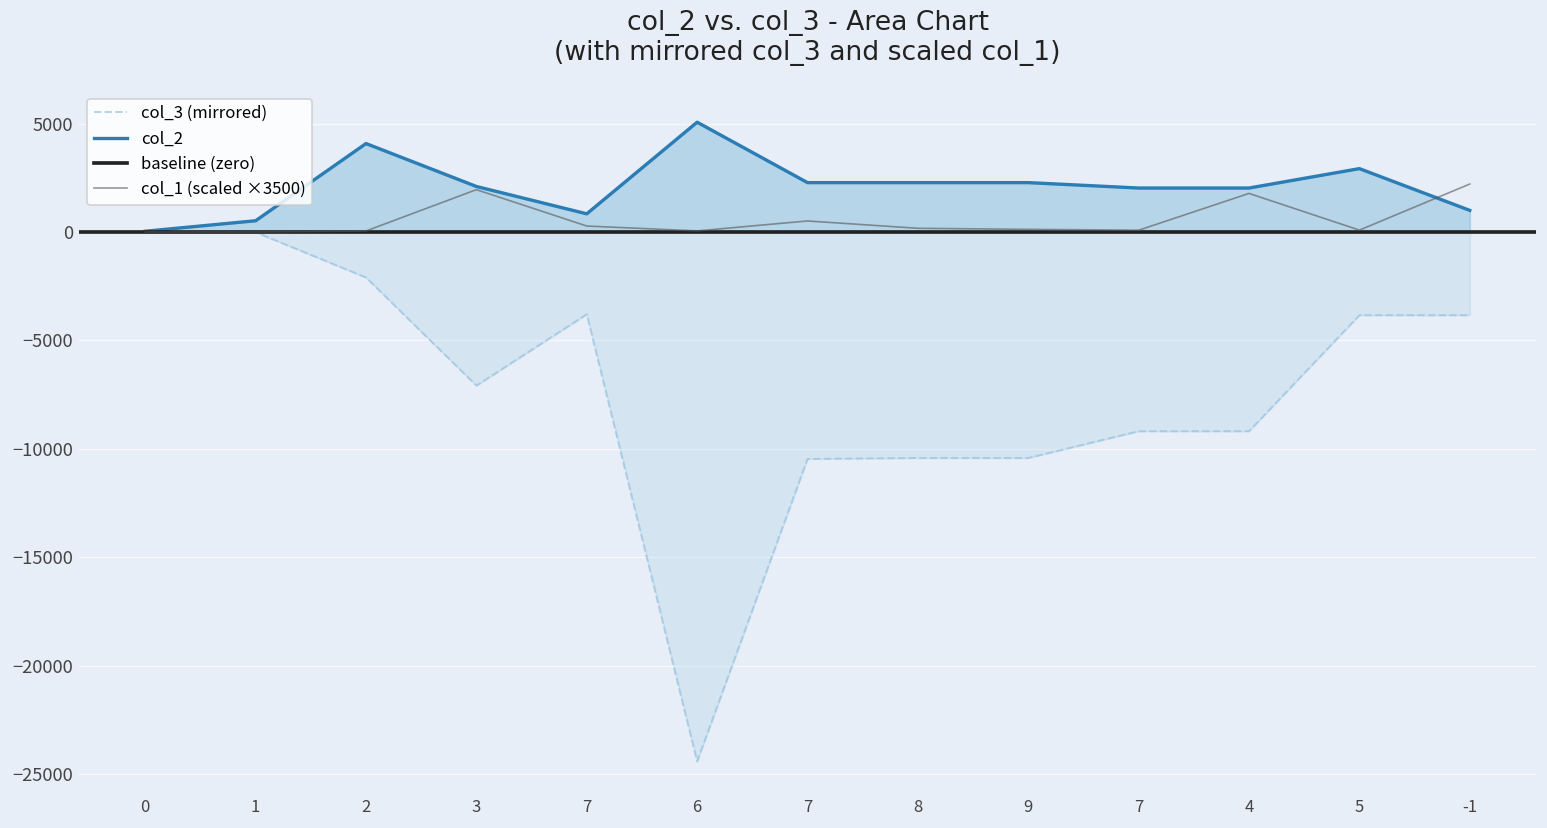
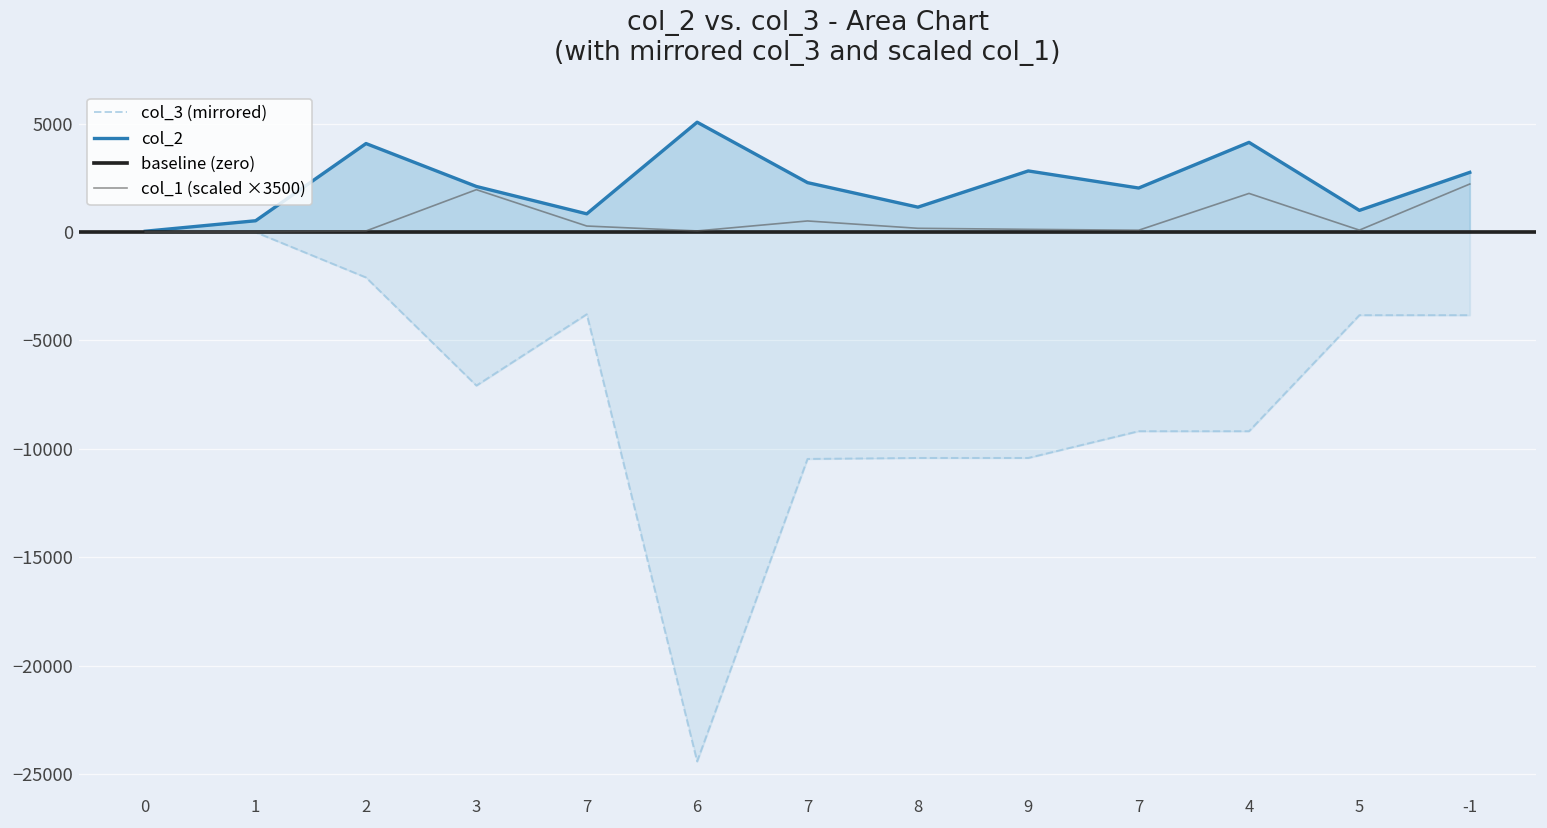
  {
    "col_2": {
      "1": 500,
      "2": 4100,
      "3": 2100,
      "6": 5100,
-     "8": 2300,
-     "9": 2300,
-     "4": 2000,
-     "5": 2900,
-     "-1": 1000
+     "8": 1100,
+     "9": 2800,
+     "4": 4100,
+     "5": 1000,
+     "-1": 2700
    },
    "col_1 (scaled ×3500)": {
      "3": 2000,
      "8": 200,
      "4": 1800,
      "-1": 2200
    }
  }
